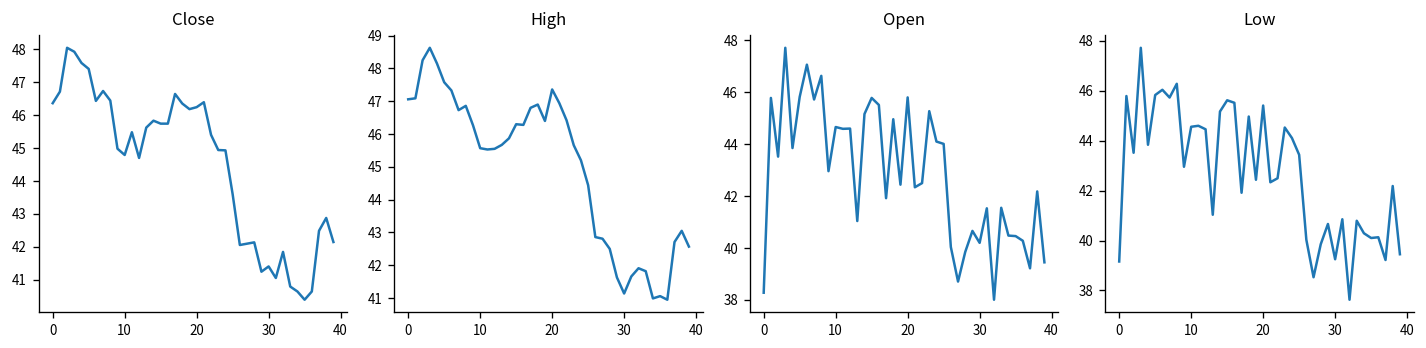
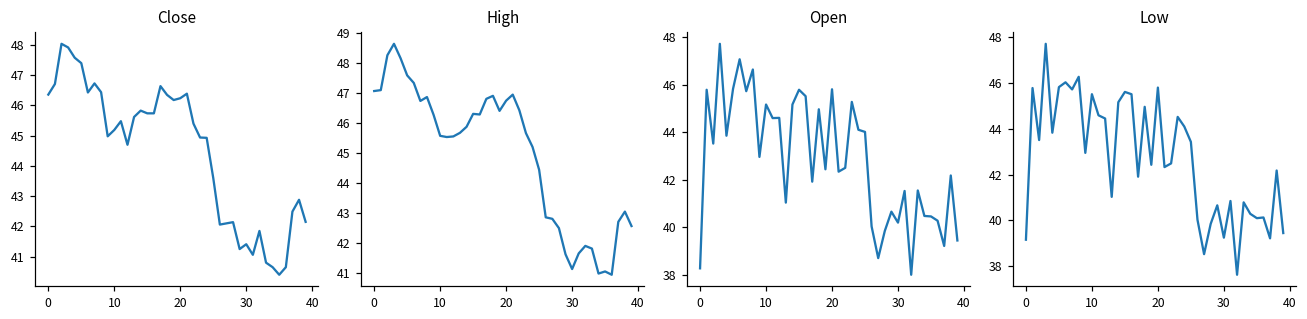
  {
    "Close": {
      "0": 46.4,
-     "10": 44.8,
+     "10": 45.2,
      "20": 46.2,
      "30": 41.4
    },
    "High": {
      "0": 47.1,
      "10": 45.6,
-     "20": 47.4,
+     "20": 46.7,
      "30": 41.1
    },
    "Open": {
      "0": 38.3,
-     "10": 44.7,
+     "10": 45.2,
      "20": 45.8,
      "30": 40.2
    },
    "Low": {
      "0": 39.2,
-     "10": 44.6,
-     "20": 45.4,
+     "10": 45.5,
+     "20": 45.8,
      "30": 39.3
    }
  }
